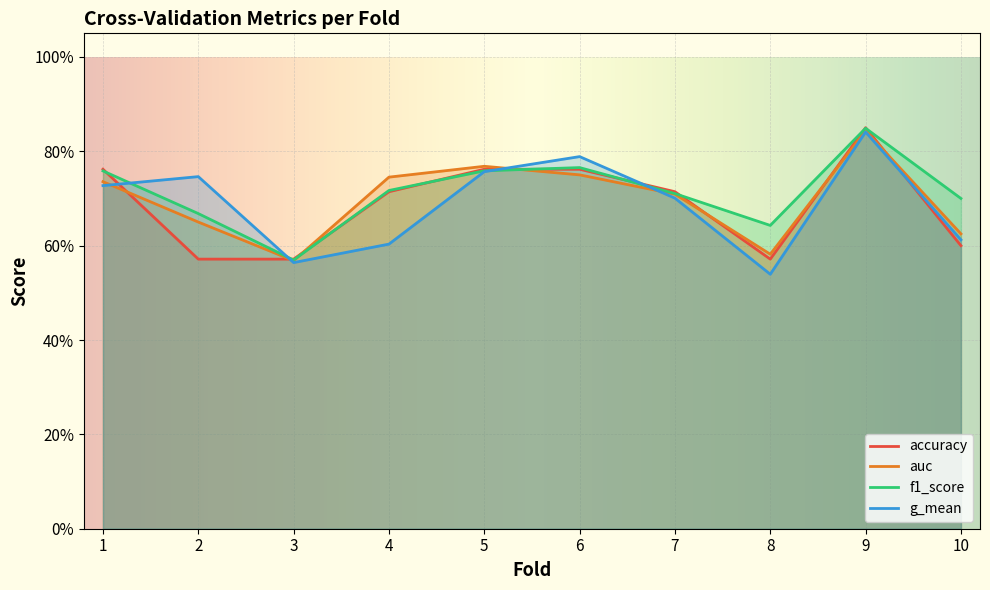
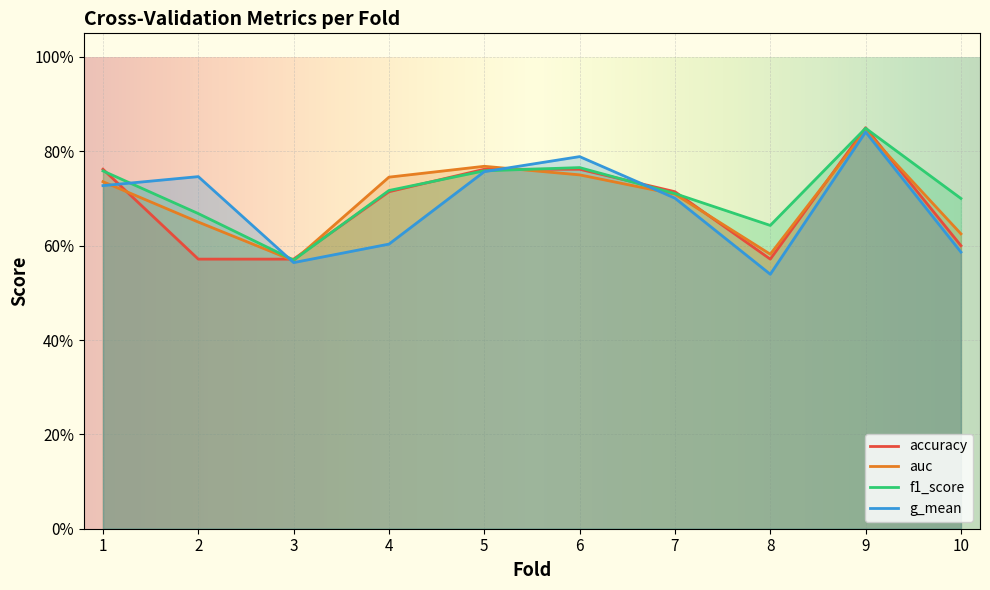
  {
    "f1_score": {
      "2": "67%",
      "8": "64%",
      "10": "70%"
    },
    "g_mean": {
      "1": "73%",
      "2": "75%",
      "4": "60%",
      "6": "79%",
      "7": "70%",
      "8": "54%",
-     "10": "61%"
+     "10": "59%"
    }
  }
